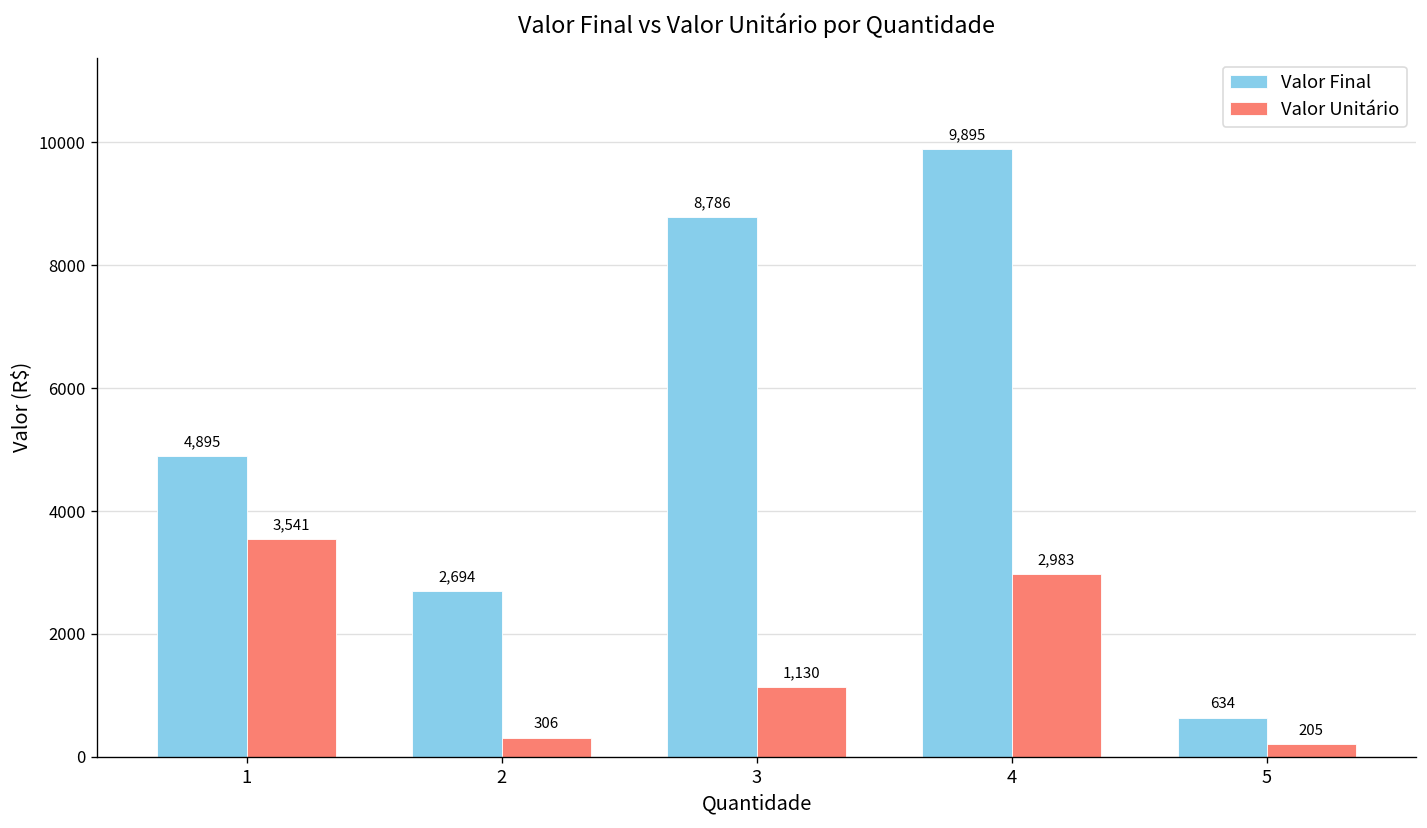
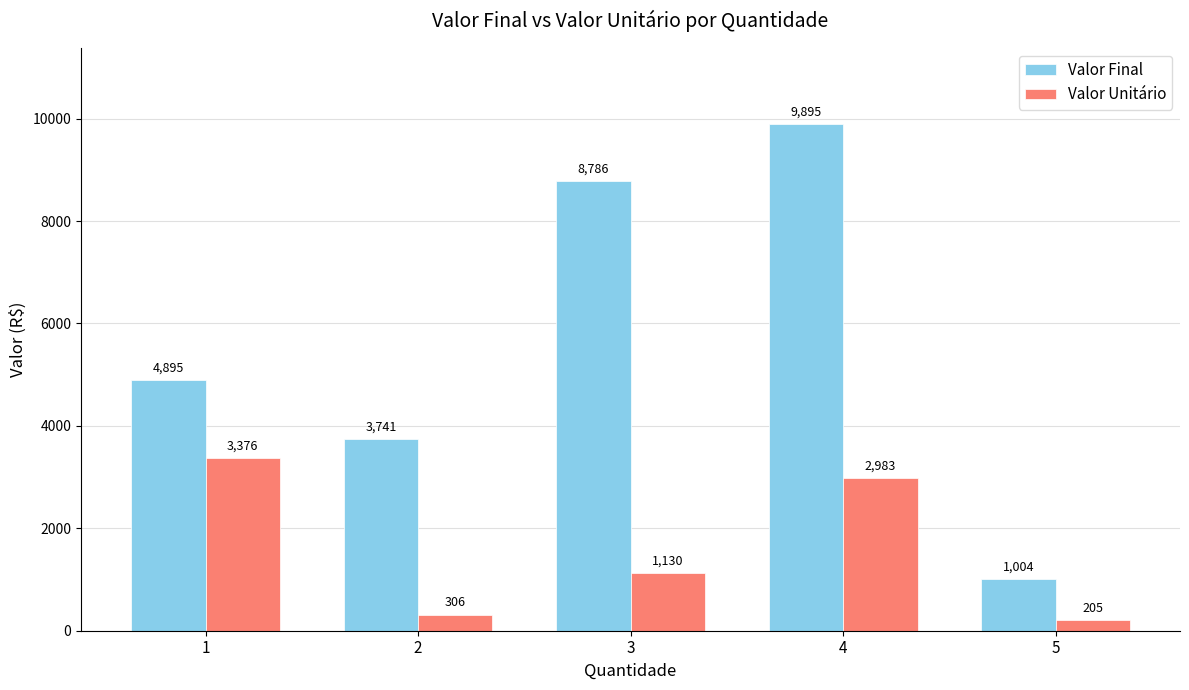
  {
    "Valor Final": {
      "1": "4,895",
-     "2": "2,694",
+     "2": "3,741",
      "3": "8,786",
      "4": "9,895",
-     "5": "634"
+     "5": "1,004"
    },
    "Valor Unitário": {
-     "1": "3,541",
+     "1": "3,376",
      "2": "306",
      "3": "1,130",
      "4": "2,983",
      "5": "205"
    }
  }
